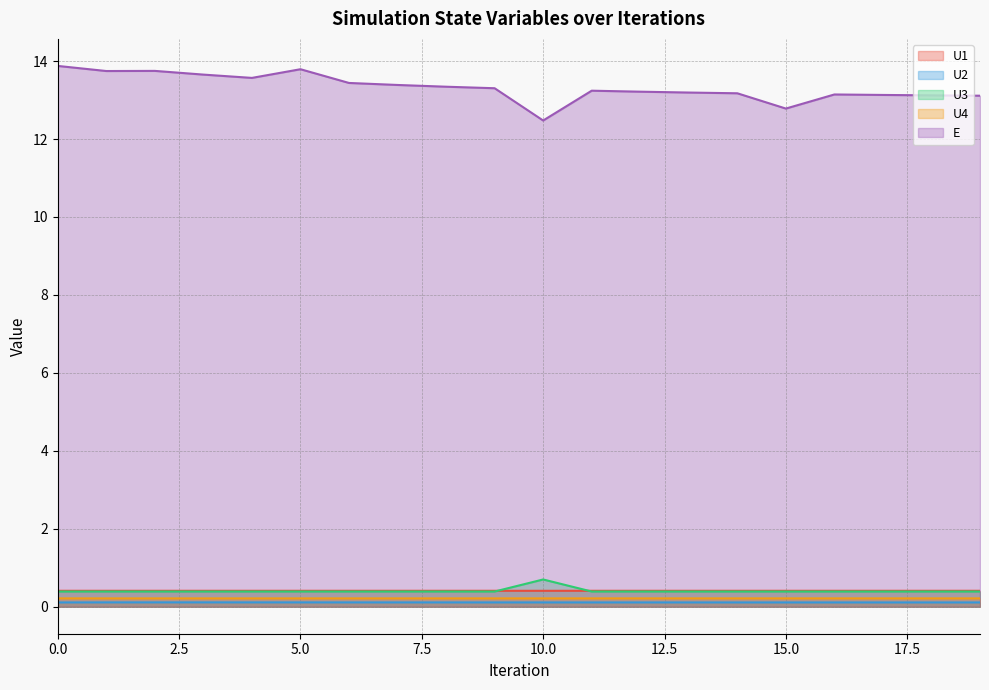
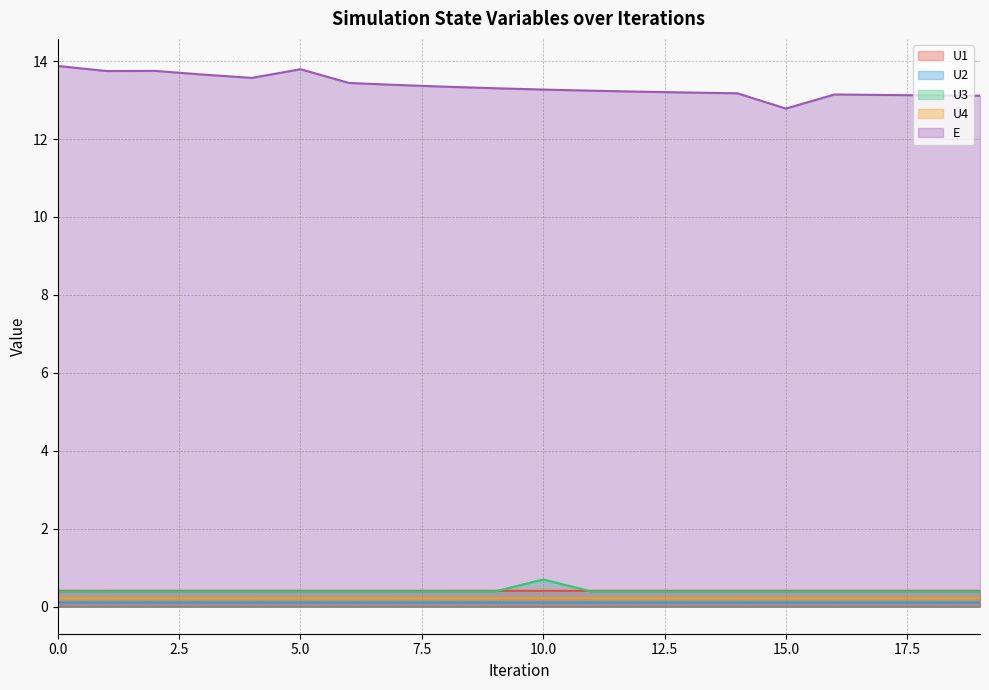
  {
    "U2": {
      "0.0": 0.1,
      "5.0": 0.1,
      "10.0": 0.1,
      "15.0": 0.1
    },
    "U3": {
      "10.0": 0.7
    },
    "E": {
      "0.0": 13.9,
      "5.0": 13.8,
-     "10.0": 12.5,
+     "10.0": 13.3,
      "15.0": 12.8
    }
  }
